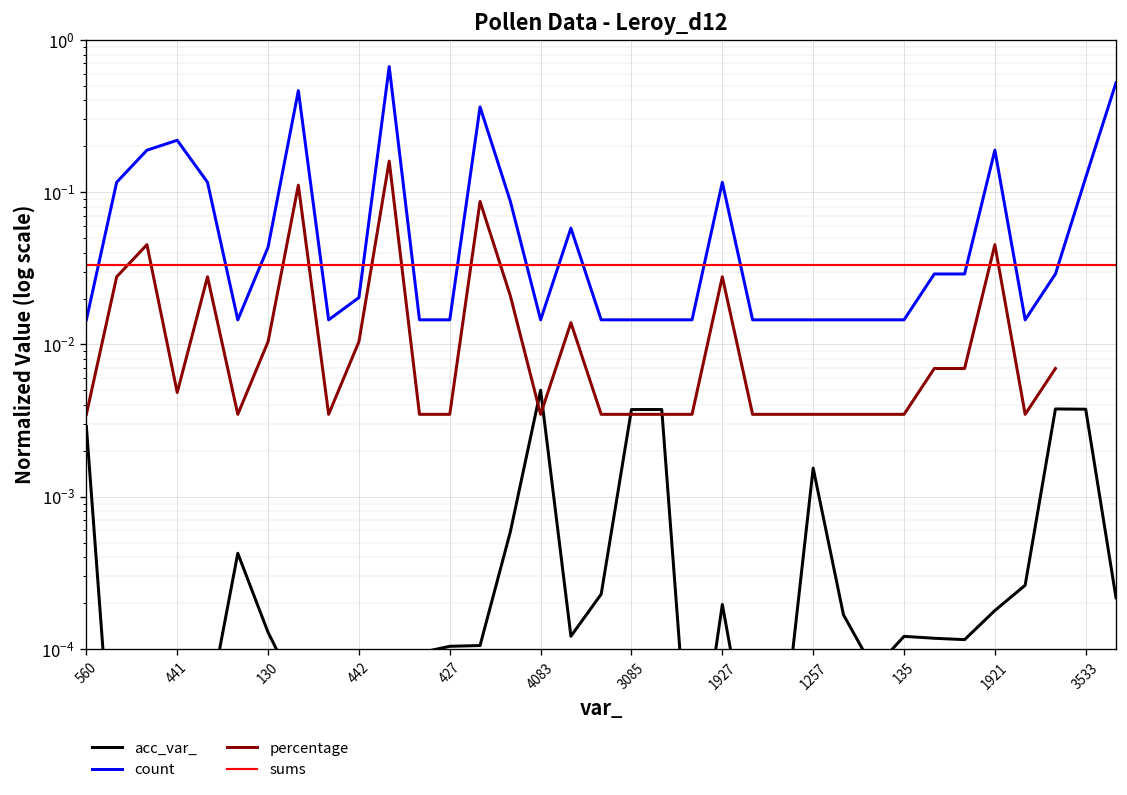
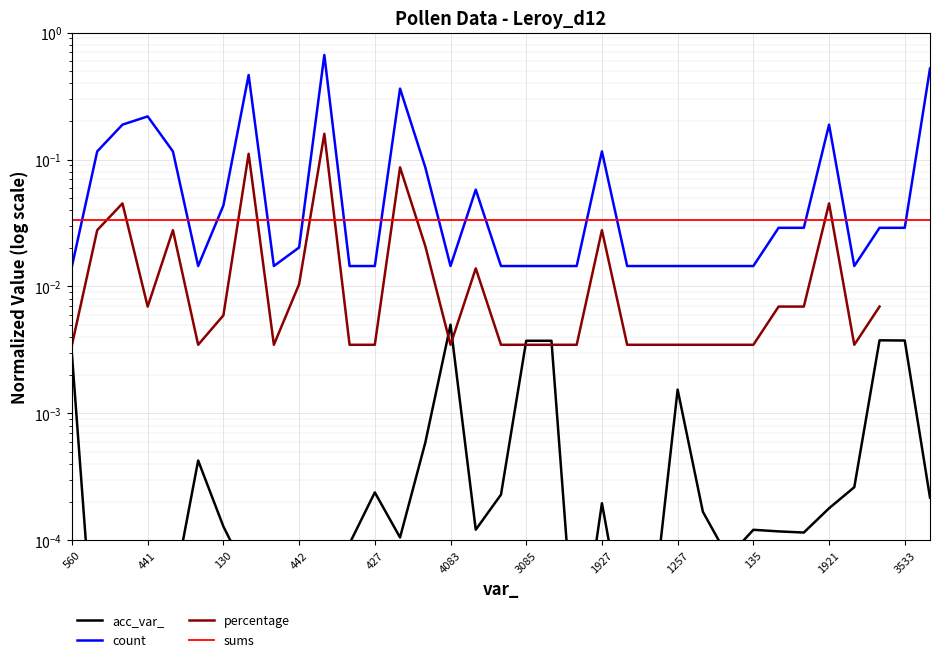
  {
    "acc_var_": {
      "560": 0.0029,
      "130": 0.00013,
-     "427": 0.00010,
+     "427": 0.00024,
      "4083": 0.0050,
      "3085": 0.0037,
      "1927": 0.00020,
      "1257": 0.0015,
      "135": 0.00012,
      "1921": 0.00018,
      "3533": 0.0038
    },
    "count": {
      "560": 0.014,
      "441": 0.22,
      "130": 0.043,
      "442": 0.020,
      "427": 0.014,
      "4083": 0.014,
      "3085": 0.014,
      "1927": 0.12,
      "1257": 0.014,
      "135": 0.014,
      "1921": 0.19,
-     "3533": 0.12
+     "3533": 0.029
    },
    "percentage": {
      "560": 0.0035,
-     "441": 0.0048,
-     "130": 0.010,
+     "441": 0.007,
+     "130": 0.006,
      "442": 0.010,
      "427": 0.0035,
      "4083": 0.0035,
      "3085": 0.0035,
      "1927": 0.028,
      "1257": 0.0035,
      "135": 0.0035,
      "1921": 0.045
    },
    "sums": {
      "560": 0.033,
      "441": 0.033,
      "130": 0.033,
      "442": 0.033,
      "427": 0.033,
      "4083": 0.033,
      "3085": 0.033,
      "1927": 0.033,
      "1257": 0.033,
      "135": 0.033,
      "1921": 0.033,
      "3533": 0.033
    }
  }
